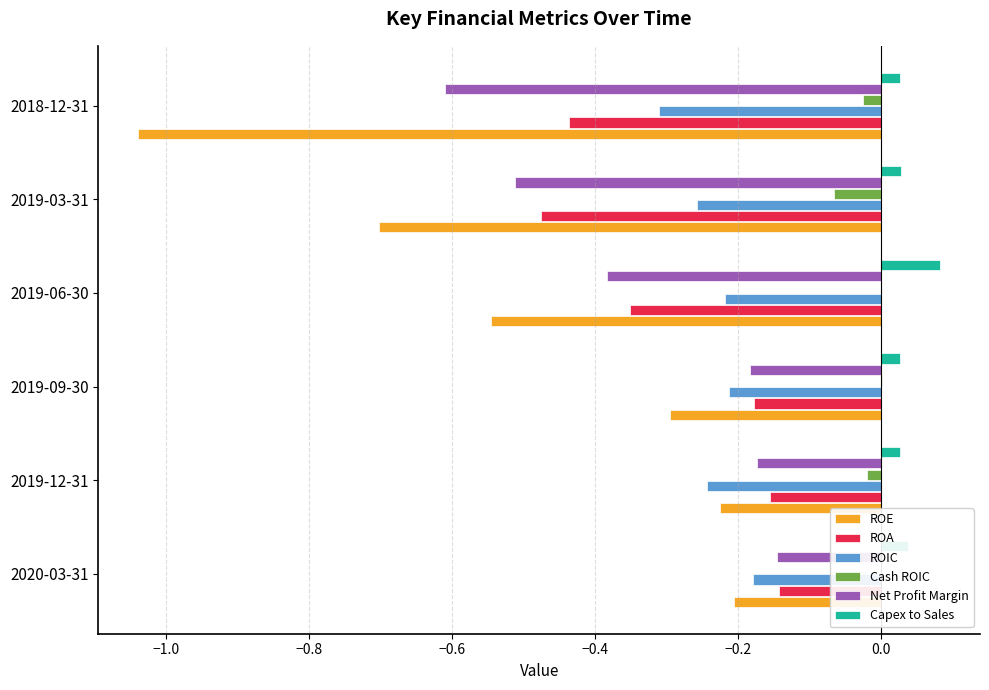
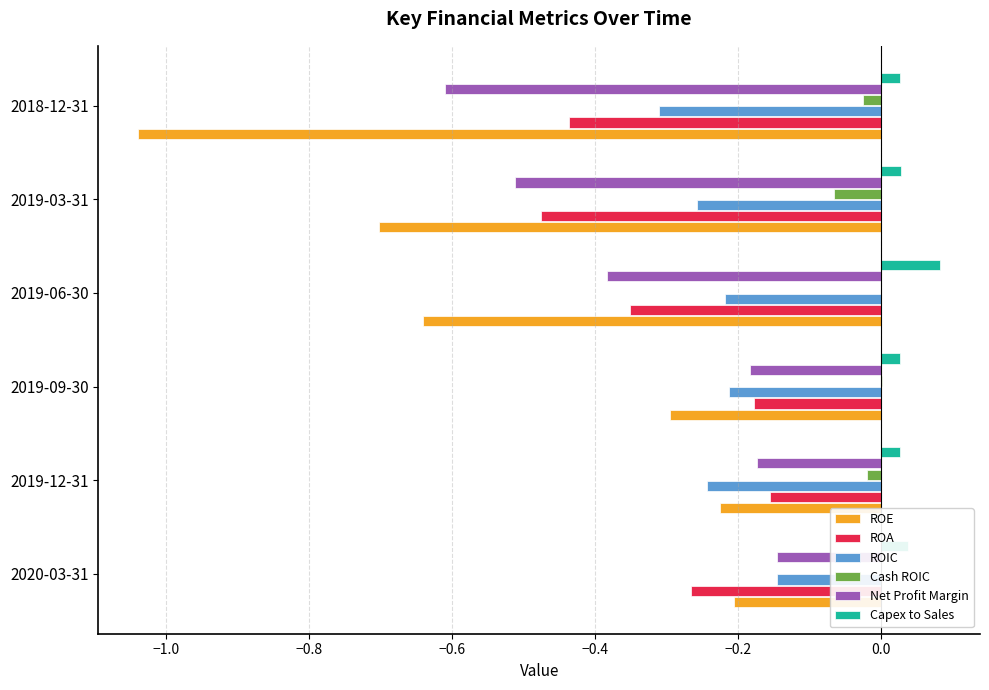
  {
    "ROE": {
      "2018-12-31": -1.04,
      "2019-03-31": -0.70,
-     "2019-06-30": -0.55,
+     "2019-06-30": -0.64,
      "2019-09-30": -0.30,
      "2019-12-31": -0.23,
      "2020-03-31": -0.21
    },
    "ROA": {
      "2018-12-31": -0.44,
      "2019-03-31": -0.48,
      "2019-06-30": -0.35,
      "2019-09-30": -0.18,
      "2019-12-31": -0.16,
-     "2020-03-31": -0.14
+     "2020-03-31": -0.27
    },
    "ROIC": {
      "2018-12-31": -0.31,
      "2019-03-31": -0.26,
      "2019-06-30": -0.22,
      "2019-09-30": -0.21,
      "2019-12-31": -0.24,
-     "2020-03-31": -0.18
+     "2020-03-31": -0.14
    },
    "Cash ROIC": {
      "2018-12-31": -0.03,
      "2019-03-31": -0.07,
      "2019-12-31": -0.02
    },
    "Net Profit Margin": {
      "2018-12-31": -0.61,
      "2019-03-31": -0.51,
      "2019-06-30": -0.38,
      "2019-09-30": -0.18,
      "2019-12-31": -0.17,
      "2020-03-31": -0.15
    },
    "Capex to Sales": {
      "2018-12-31": 0.03,
      "2019-03-31": 0.03,
      "2019-06-30": 0.08,
      "2019-09-30": 0.03,
      "2019-12-31": 0.03
    }
  }
